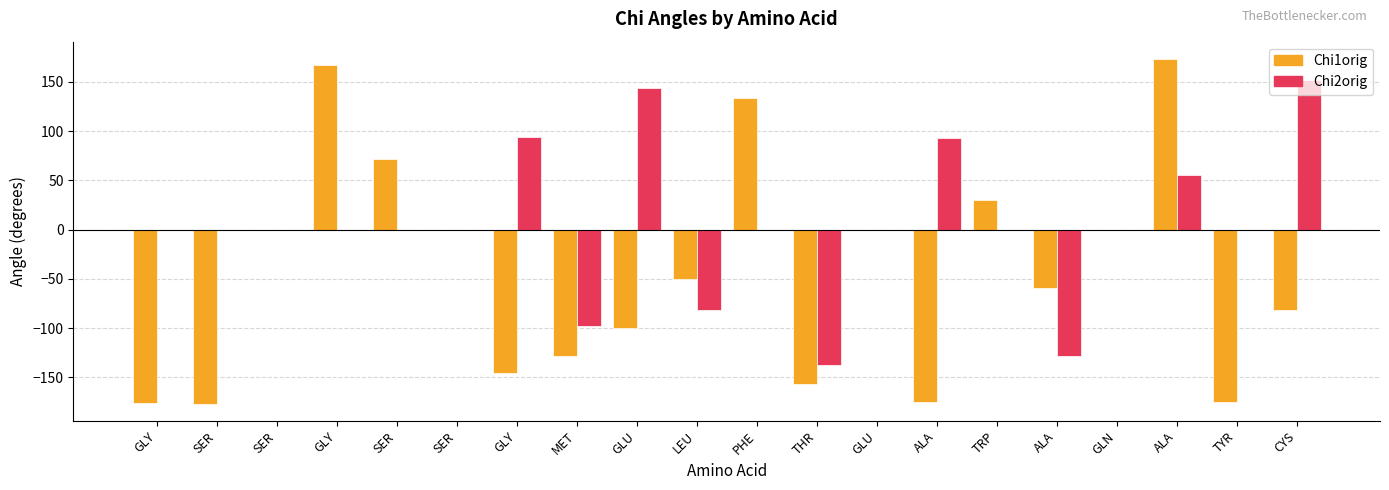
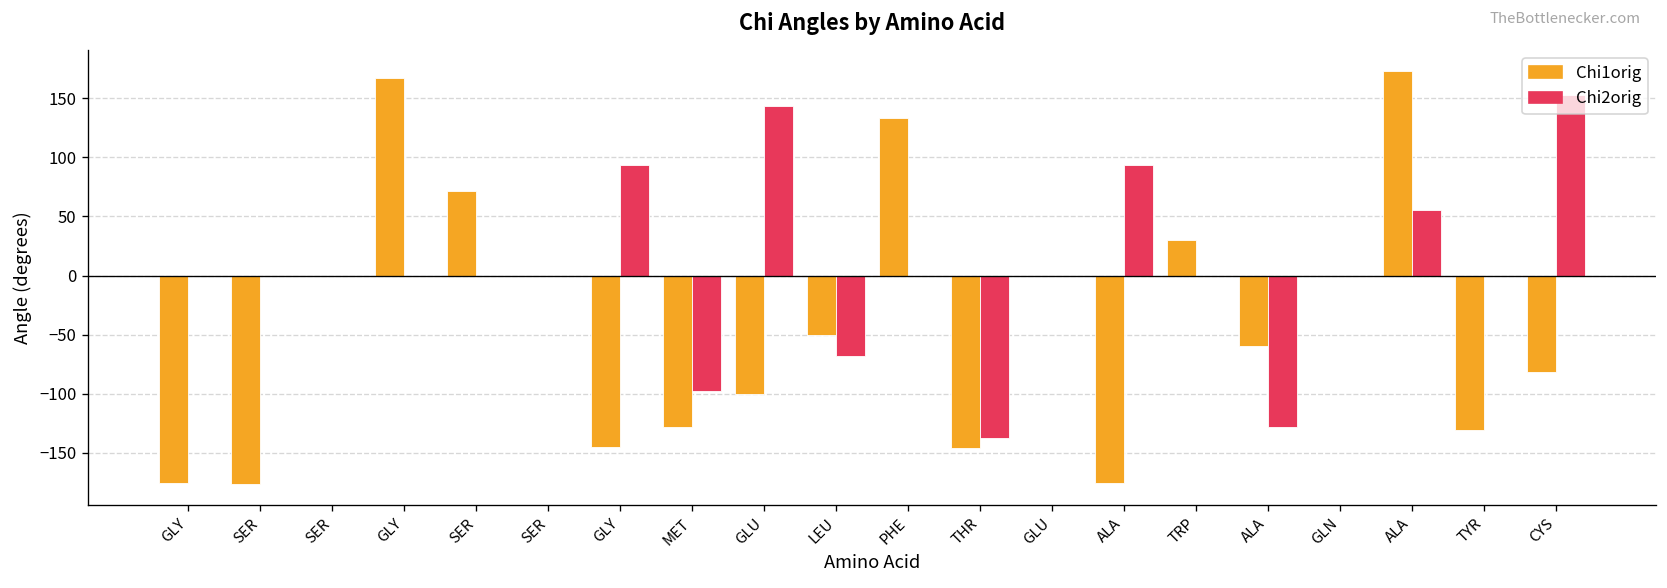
  {
    "Chi1orig": {
      "MET": -130,
      "LEU": -50,
      "PHE": 130,
-     "THR": -160,
+     "THR": -150,
      "TRP": 30,
      "GLN": 0,
-     "TYR": -180,
+     "TYR": -130,
      "CYS": -80
    },
    "Chi2orig": {
      "MET": -100,
-     "LEU": -80,
+     "LEU": -70,
      "PHE": 0,
      "THR": -140,
      "TRP": 0,
      "GLN": 0,
      "TYR": 0
    }
  }
